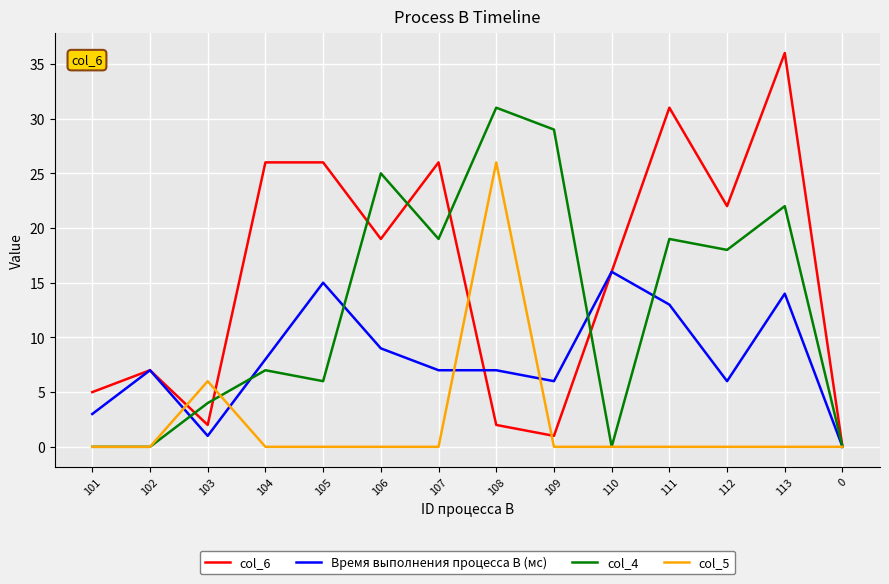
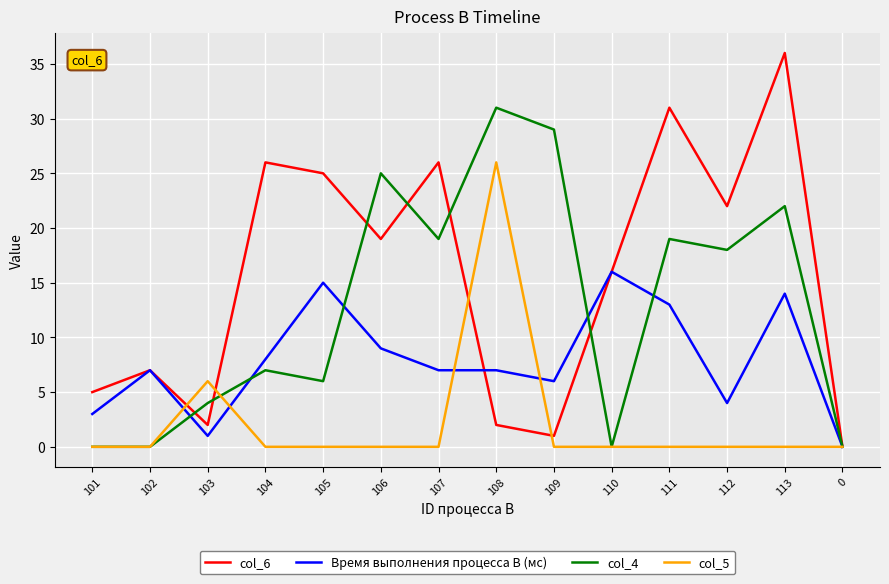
  {
    "col_6": {
      "101": 5,
      "103": 2,
      "104": 26,
-     "105": 26,
+     "105": 25,
      "106": 19,
      "107": 26,
      "108": 2,
      "109": 1,
      "111": 31,
      "112": 22,
      "113": 36
    },
    "Время выполнения процесса B (мс)": {
      "101": 3,
      "103": 1,
      "104": 8,
      "105": 15,
      "106": 9,
      "107": 7,
      "108": 7,
      "109": 6,
      "111": 13,
-     "112": 6,
+     "112": 4,
      "113": 14
    },
    "col_4": {
      "103": 4,
      "104": 7,
      "105": 6,
      "106": 25,
      "107": 19,
      "108": 31,
      "109": 29,
      "111": 19,
      "112": 18,
      "113": 22
    },
    "col_5": {
      "103": 6,
      "104": 0,
      "105": 0,
      "106": 0,
      "107": 0,
      "108": 26,
      "109": 0,
      "111": 0,
      "112": 0,
      "113": 0
    }
  }
